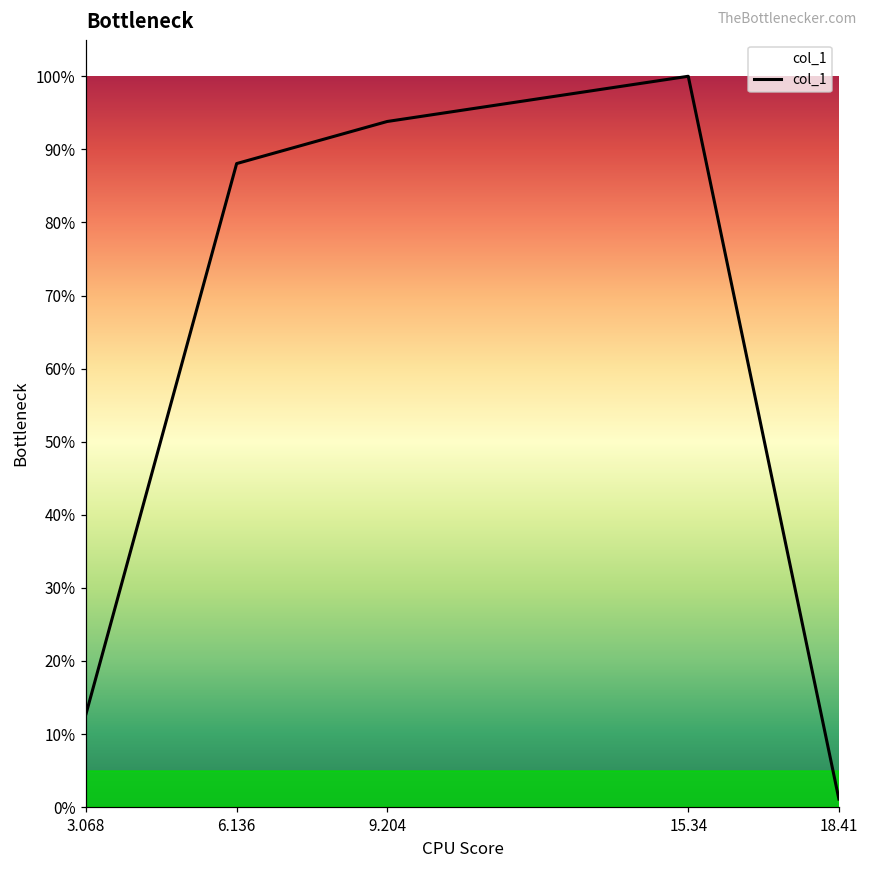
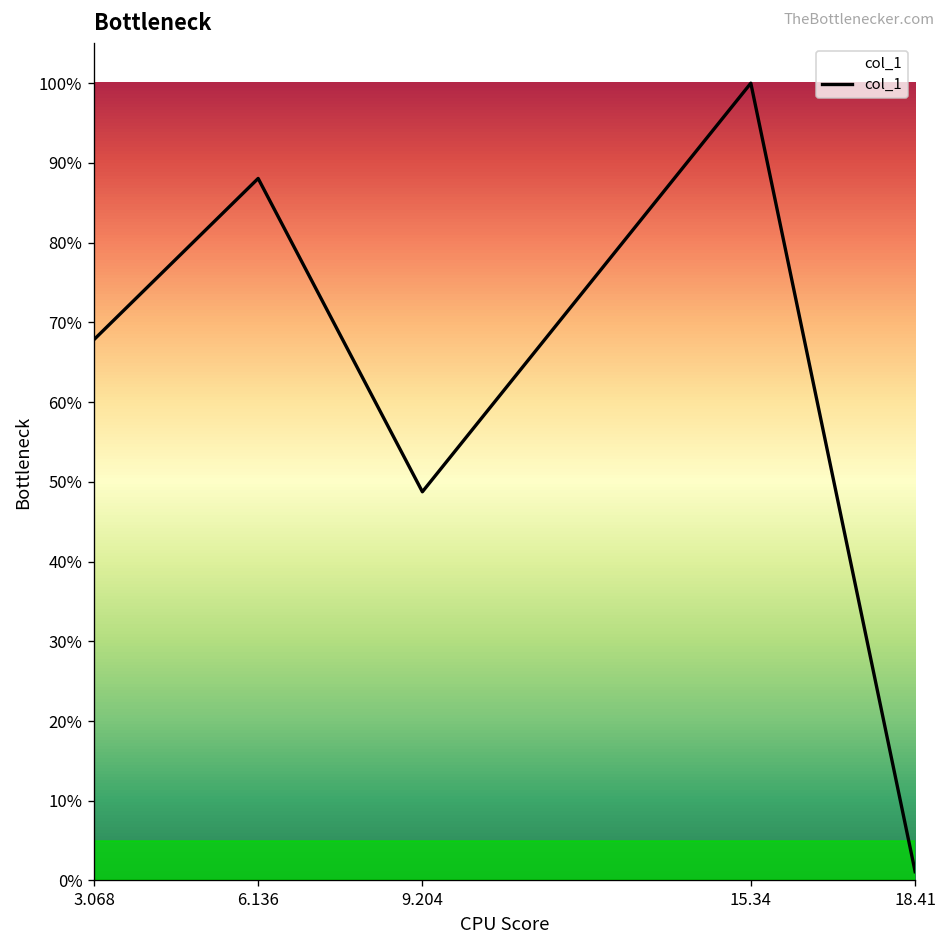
  {
-   "3.068": "13%",
+   "3.068": "68%",
    "6.136": "88%",
-   "9.204": "94%",
+   "9.204": "49%",
    "15.34": "100%"
  }
